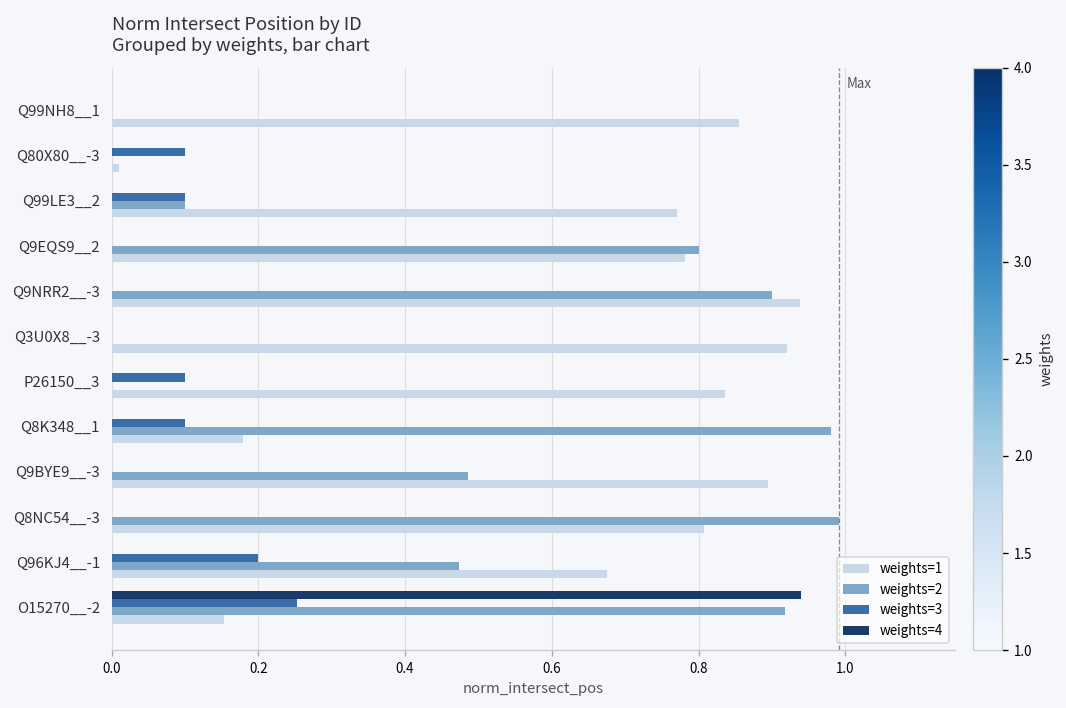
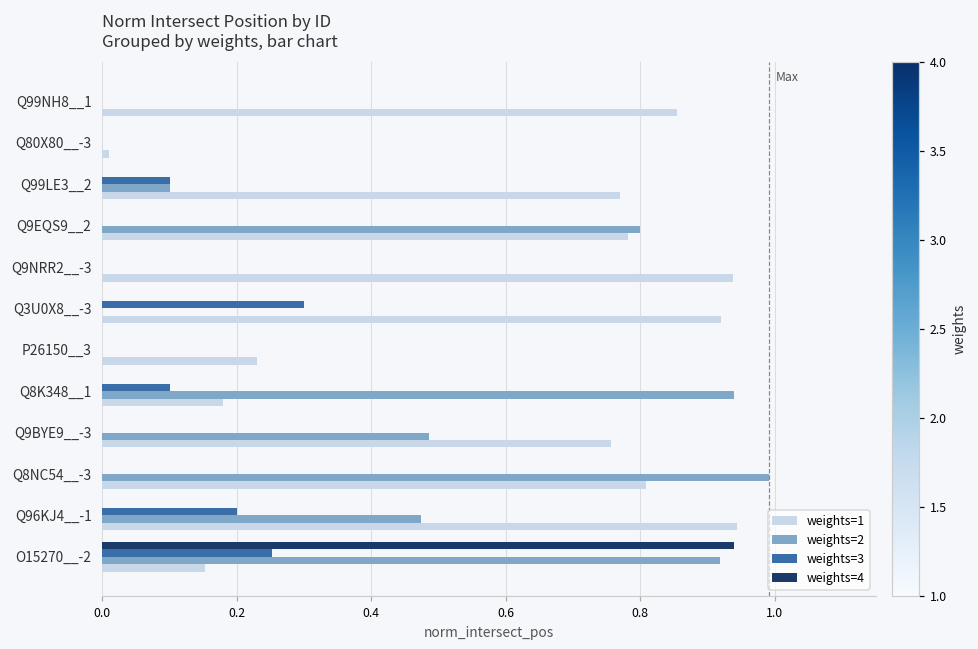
  {
    "weights=1": {
      "Q99NH8__1": 0.86,
      "Q80X80__-3": 0.01,
      "Q99LE3__2": 0.77,
      "Q9EQS9__2": 0.78,
      "Q9NRR2__-3": 0.94,
      "Q3U0X8__-3": 0.92,
-     "P26150__3": 0.84,
+     "P26150__3": 0.23,
      "Q8K348__1": 0.18,
-     "Q9BYE9__-3": 0.90,
+     "Q9BYE9__-3": 0.76,
      "Q8NC54__-3": 0.81,
-     "Q96KJ4__-1": 0.68,
+     "Q96KJ4__-1": 0.94,
      "O15270__-2": 0.15
    },
    "weights=2": {
      "Q99NH8__1": 0.00,
      "Q80X80__-3": 0.00,
      "Q99LE3__2": 0.10,
      "Q9EQS9__2": 0.80,
-     "Q9NRR2__-3": 0.9,
+     "Q9NRR2__-3": 0.0,
      "Q3U0X8__-3": 0.00,
      "P26150__3": 0.00,
-     "Q8K348__1": 0.98,
+     "Q8K348__1": 0.94,
      "Q9BYE9__-3": 0.49,
      "Q8NC54__-3": 0.99,
      "Q96KJ4__-1": 0.47,
      "O15270__-2": 0.92
    },
    "weights=3": {
      "Q99NH8__1": 0.0,
-     "Q80X80__-3": 0.1,
+     "Q80X80__-3": 0.0,
      "Q99LE3__2": 0.1,
      "Q9EQS9__2": 0.0,
      "Q9NRR2__-3": 0.0,
-     "Q3U0X8__-3": 0.0,
-     "P26150__3": 0.1,
+     "Q3U0X8__-3": 0.3,
+     "P26150__3": 0.0,
      "Q8K348__1": 0.1,
      "Q9BYE9__-3": 0.0,
      "Q8NC54__-3": 0.0,
      "Q96KJ4__-1": 0.2,
      "O15270__-2": 0.25
    },
    "weights=4": {
      "Q99NH8__1": 0.00,
      "Q80X80__-3": 0.00,
      "Q99LE3__2": 0.00,
      "Q9EQS9__2": 0.00,
      "Q9NRR2__-3": 0.00,
      "Q3U0X8__-3": 0.00,
      "P26150__3": 0.00,
      "Q8K348__1": 0.00,
      "Q9BYE9__-3": 0.00,
      "Q8NC54__-3": 0.00,
      "Q96KJ4__-1": 0.00,
      "O15270__-2": 0.94
    }
  }
